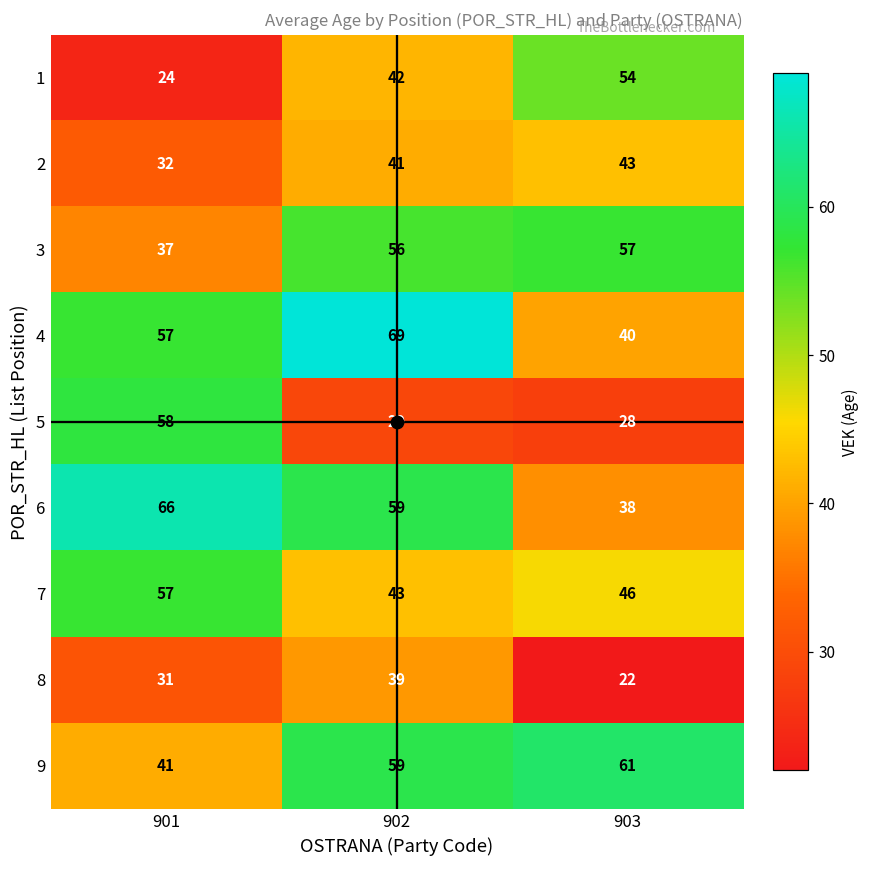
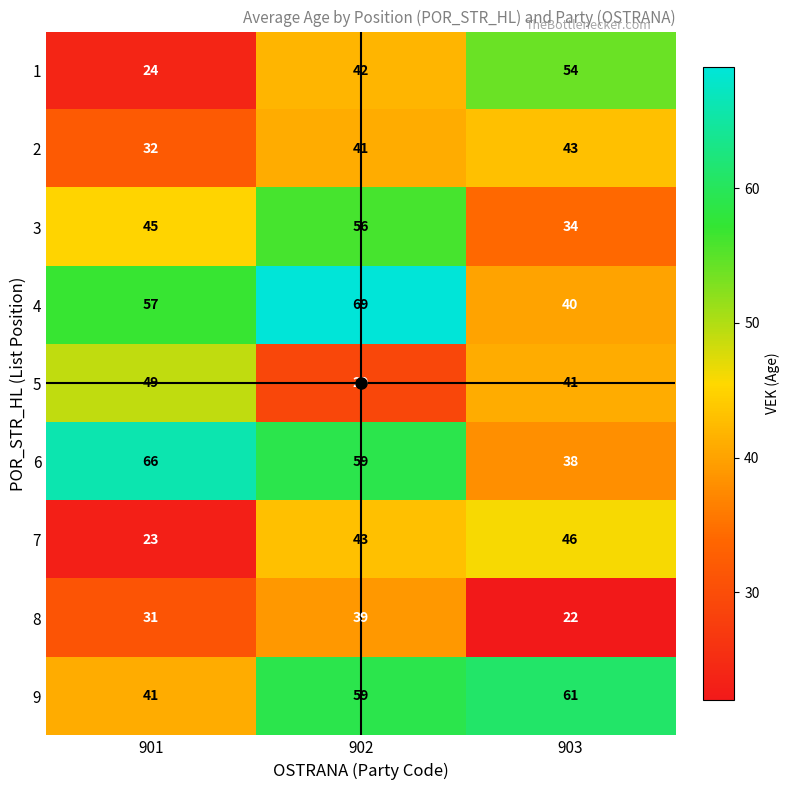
  {
    "1": {
      "901": 24,
      "902": 42,
      "903": 54
    },
    "2": {
      "901": 32,
      "902": 41,
      "903": 43
    },
    "3": {
-     "901": 37,
+     "901": 45,
      "902": 56,
-     "903": 57
+     "903": 34
    },
    "4": {
      "901": 57,
      "902": 69,
      "903": 40
    },
    "5": {
-     "901": 58,
-     "903": 28
+     "901": 49,
+     "903": 41
    },
    "6": {
      "901": 66,
      "902": 59,
      "903": 38
    },
    "7": {
-     "901": 57,
+     "901": 23,
      "902": 43,
      "903": 46
    },
    "8": {
      "901": 31,
      "902": 39,
      "903": 22
    },
    "9": {
      "901": 41,
      "902": 59,
      "903": 61
    }
  }
